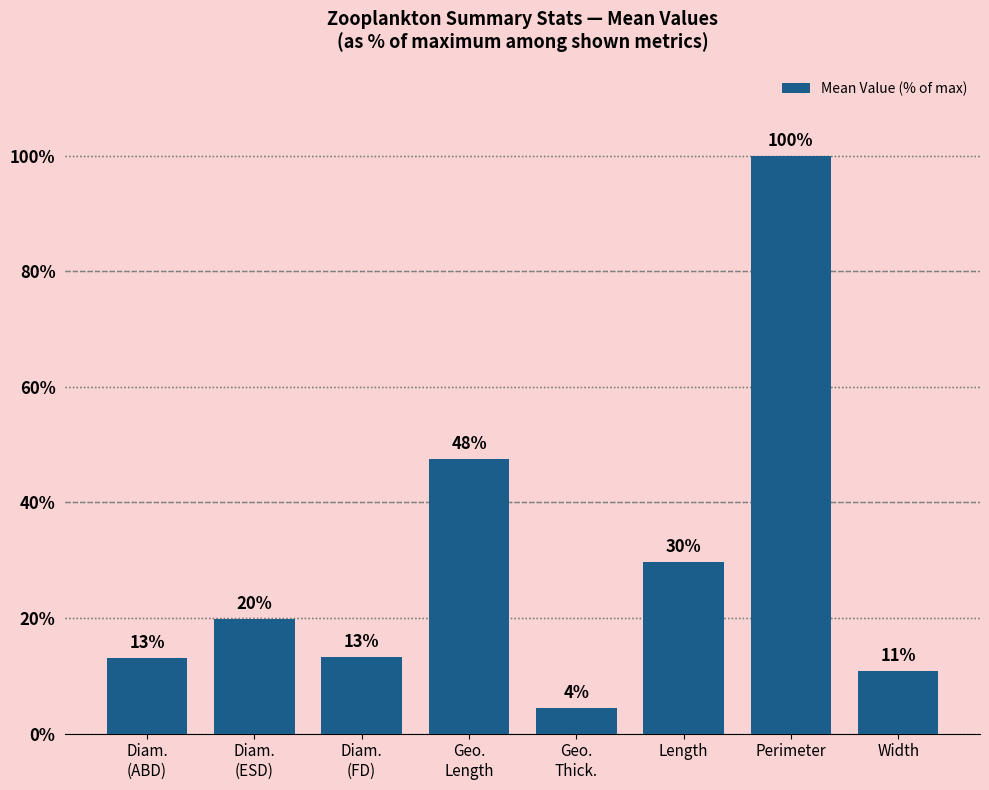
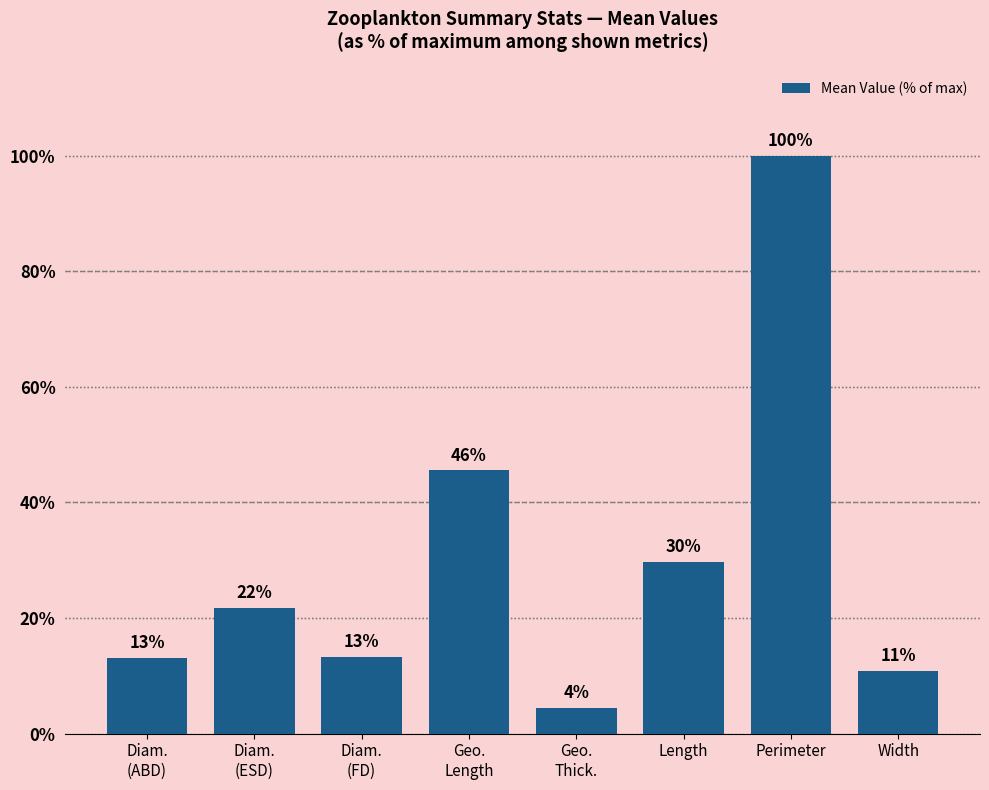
  {
    "Diam. (ABD)": "13%",
-   "Diam. (ESD)": "20%",
+   "Diam. (ESD)": "22%",
    "Diam. (FD)": "13%",
-   "Geo. Length": "48%",
+   "Geo. Length": "46%",
    "Geo. Thick.": "4%",
    "Length": "30%",
    "Perimeter": "100%",
    "Width": "11%"
  }
